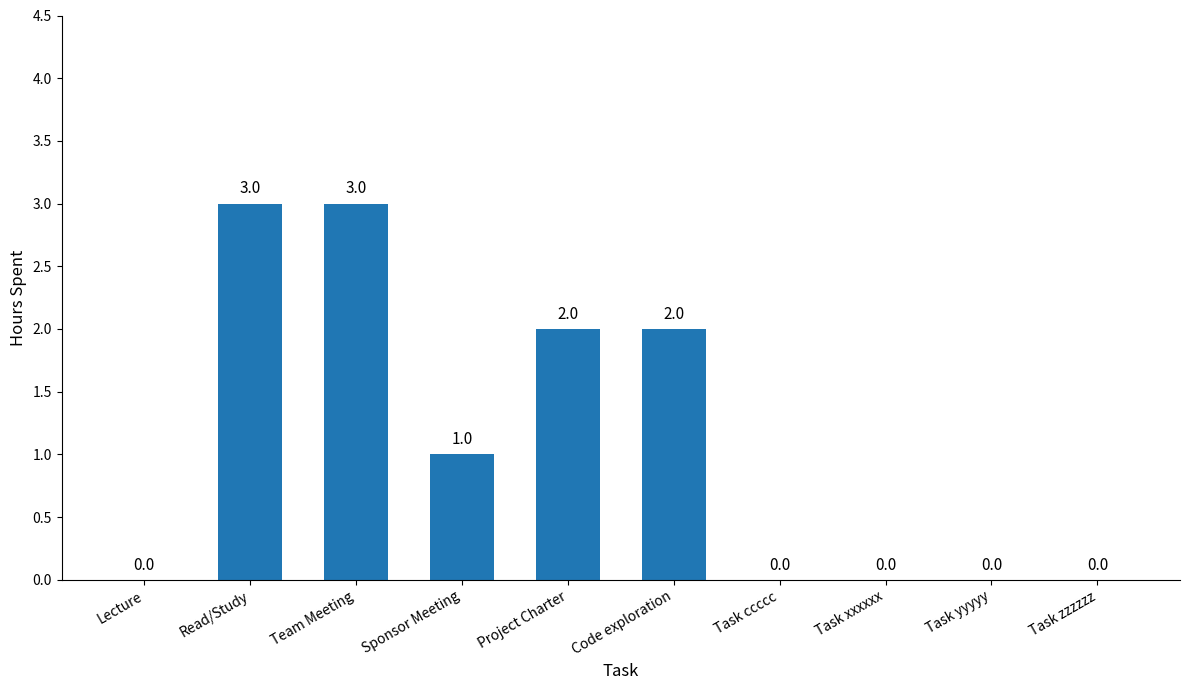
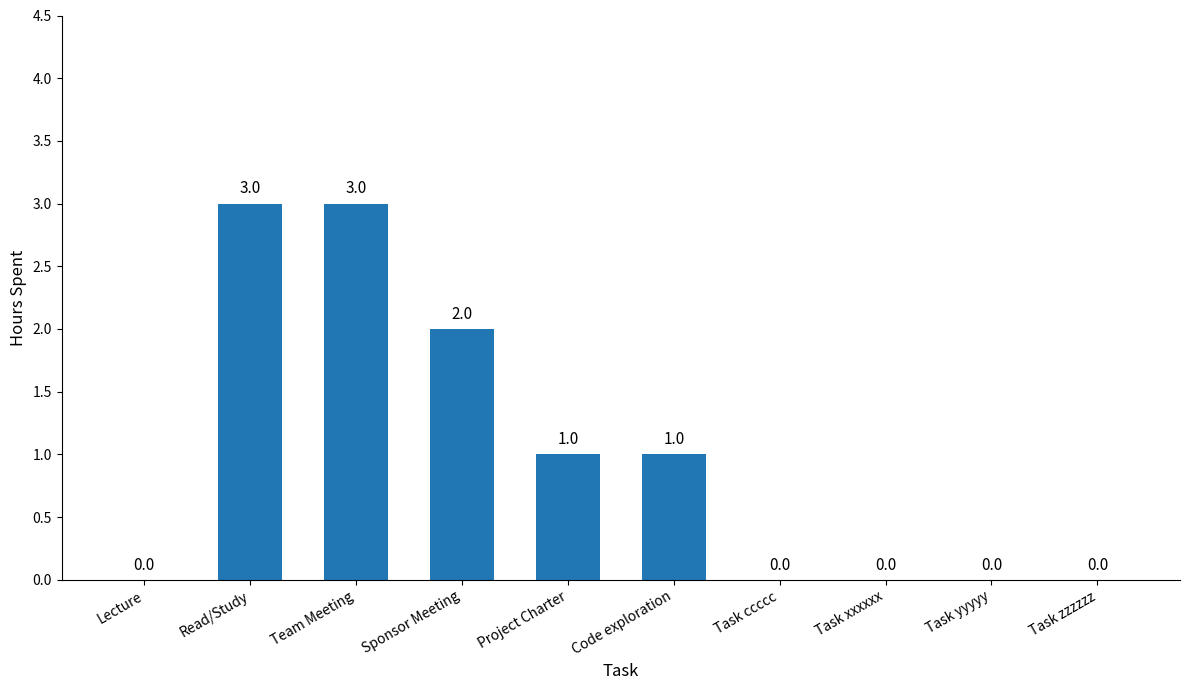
  {
    "Lecture": 0.0,
    "Read/Study": 3.0,
    "Team Meeting": 3.0,
-   "Sponsor Meeting": 1.0,
-   "Project Charter": 2.0,
-   "Code exploration": 2.0,
+   "Sponsor Meeting": 2.0,
+   "Project Charter": 1.0,
+   "Code exploration": 1.0,
    "Task ccccc": 0.0,
    "Task xxxxxx": 0.0,
    "Task yyyyy": 0.0,
    "Task zzzzzz": 0.0
  }
